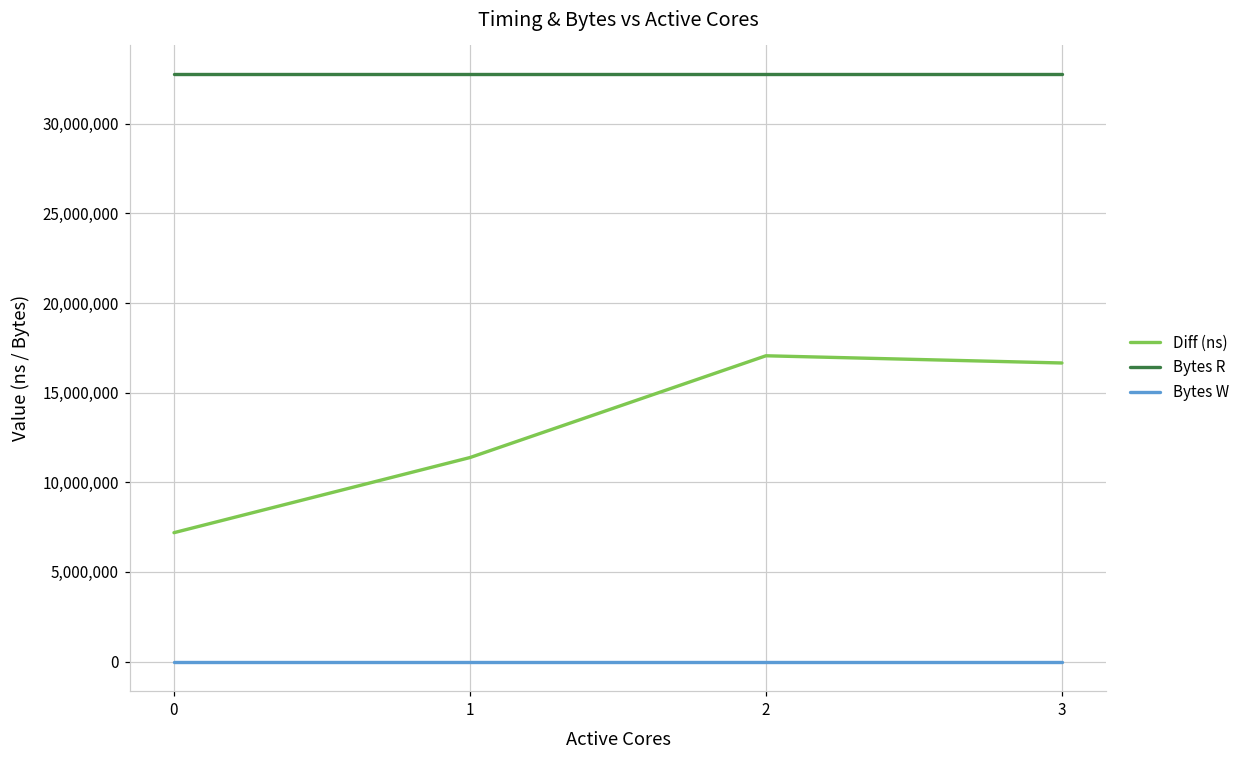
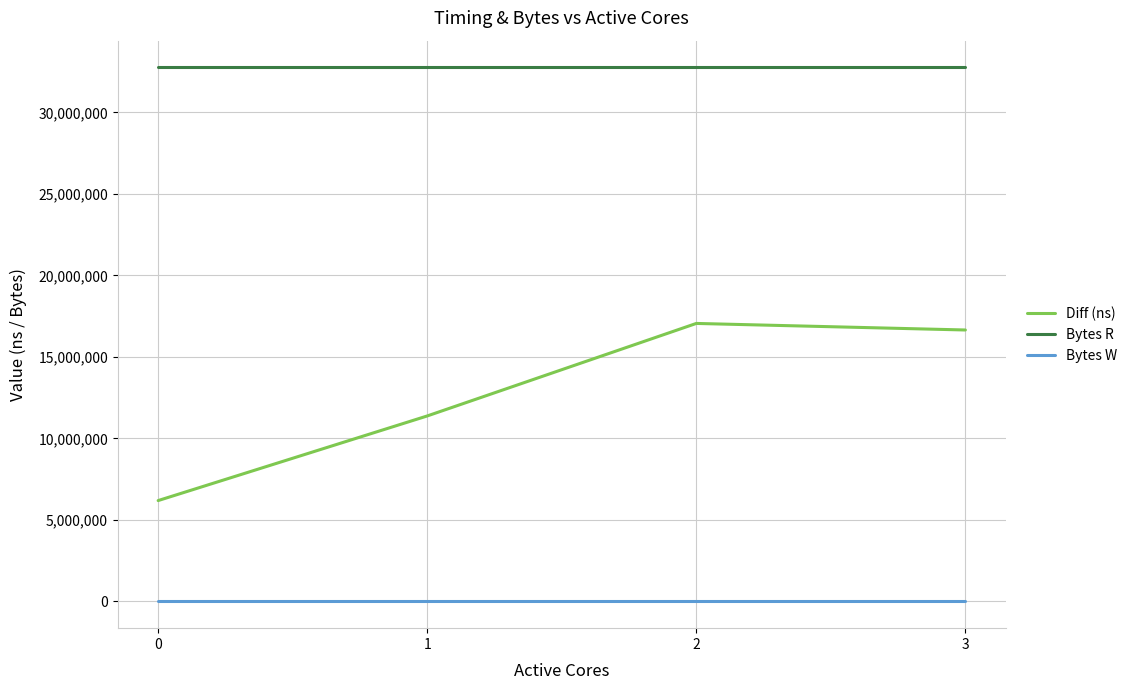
  {
    "Diff (ns)": {
-     "0": "7,200,000",
+     "0": "6,200,000",
      "1": "11,400,000",
      "2": "17,100,000",
      "3": "16,700,000"
    },
    "Bytes R": {
      "0": "32,800,000",
      "1": "32,800,000",
      "2": "32,800,000",
      "3": "32,800,000"
    },
    "Bytes W": {
      "0": "0",
      "1": "0",
      "2": "0",
      "3": "0"
    }
  }
